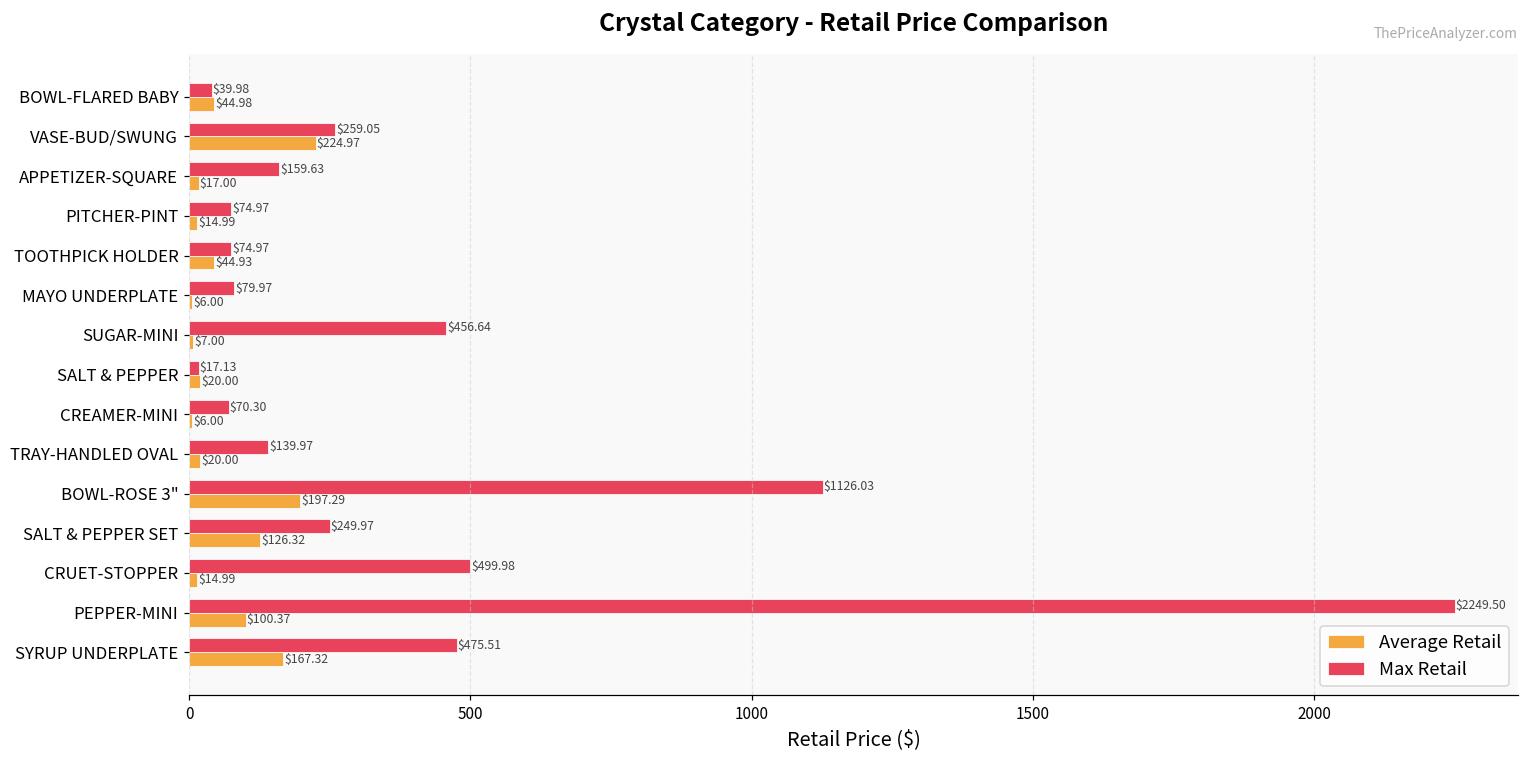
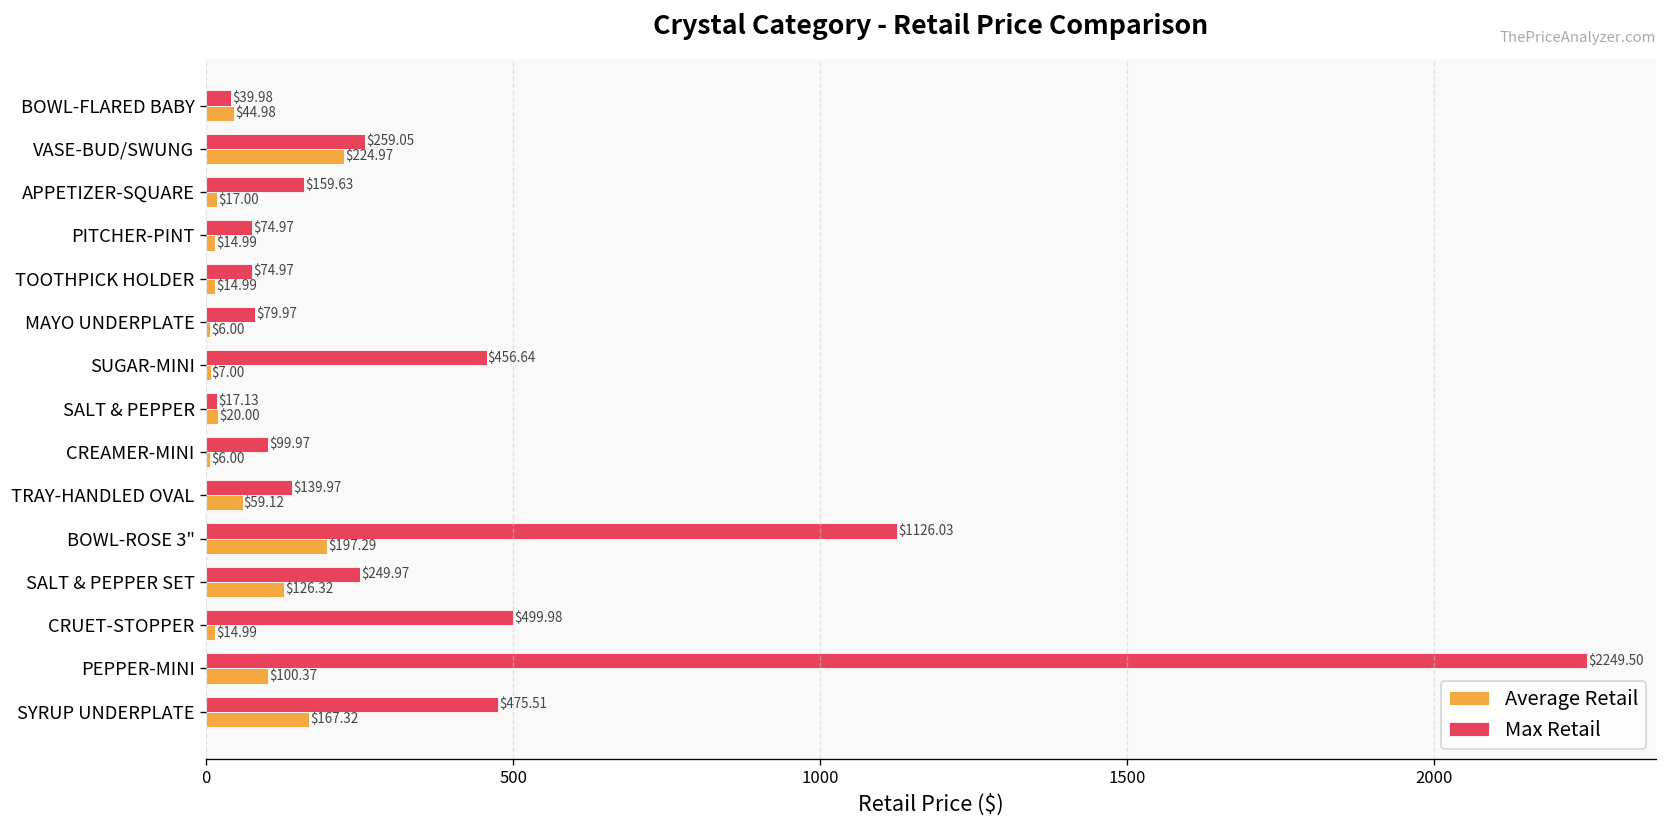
  {
    "Average Retail": {
      "BOWL-FLARED BABY": "$44.98",
      "VASE-BUD/SWUNG": "$224.97",
      "APPETIZER-SQUARE": "$17.00",
      "PITCHER-PINT": "$14.99",
-     "TOOTHPICK HOLDER": "$44.93",
+     "TOOTHPICK HOLDER": "$14.99",
      "MAYO UNDERPLATE": "$6.00",
      "SUGAR-MINI": "$7.00",
      "SALT & PEPPER": "$20.00",
      "CREAMER-MINI": "$6.00",
-     "TRAY-HANDLED OVAL": "$20.00",
+     "TRAY-HANDLED OVAL": "$59.12",
      "BOWL-ROSE 3\"": "$197.29",
      "SALT & PEPPER SET": "$126.32",
      "CRUET-STOPPER": "$14.99",
      "PEPPER-MINI": "$100.37",
      "SYRUP UNDERPLATE": "$167.32"
    },
    "Max Retail": {
      "BOWL-FLARED BABY": "$39.98",
      "VASE-BUD/SWUNG": "$259.05",
      "APPETIZER-SQUARE": "$159.63",
      "PITCHER-PINT": "$74.97",
      "TOOTHPICK HOLDER": "$74.97",
      "MAYO UNDERPLATE": "$79.97",
      "SUGAR-MINI": "$456.64",
      "SALT & PEPPER": "$17.13",
-     "CREAMER-MINI": "$70.30",
+     "CREAMER-MINI": "$99.97",
      "TRAY-HANDLED OVAL": "$139.97",
      "BOWL-ROSE 3\"": "$1126.03",
      "SALT & PEPPER SET": "$249.97",
      "CRUET-STOPPER": "$499.98",
      "PEPPER-MINI": "$2249.50",
      "SYRUP UNDERPLATE": "$475.51"
    }
  }
